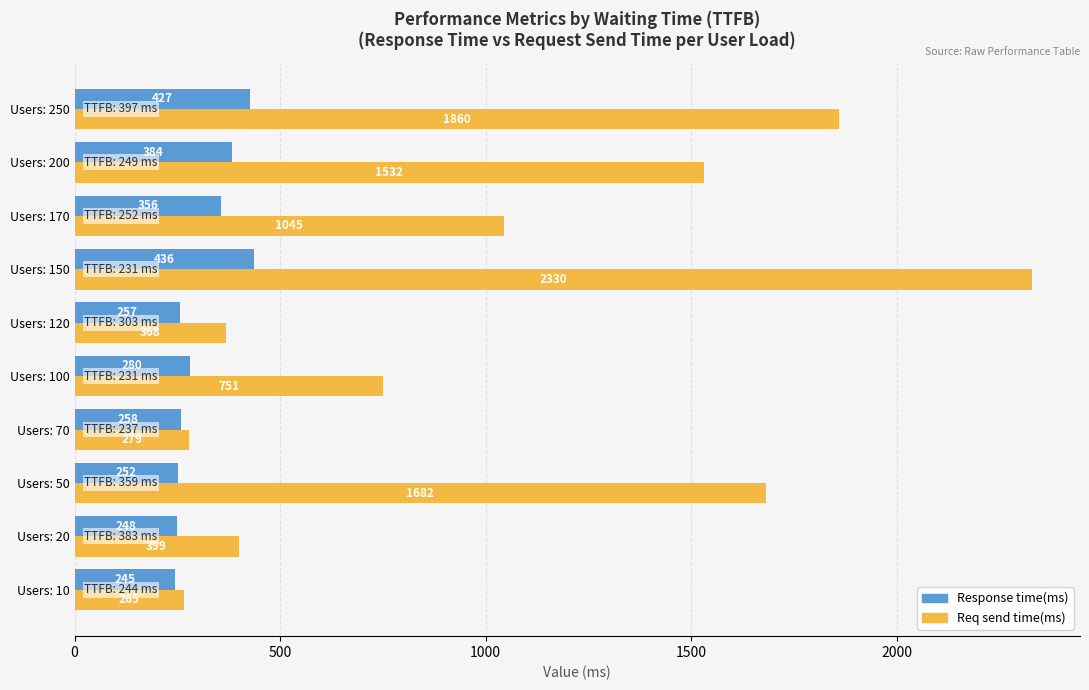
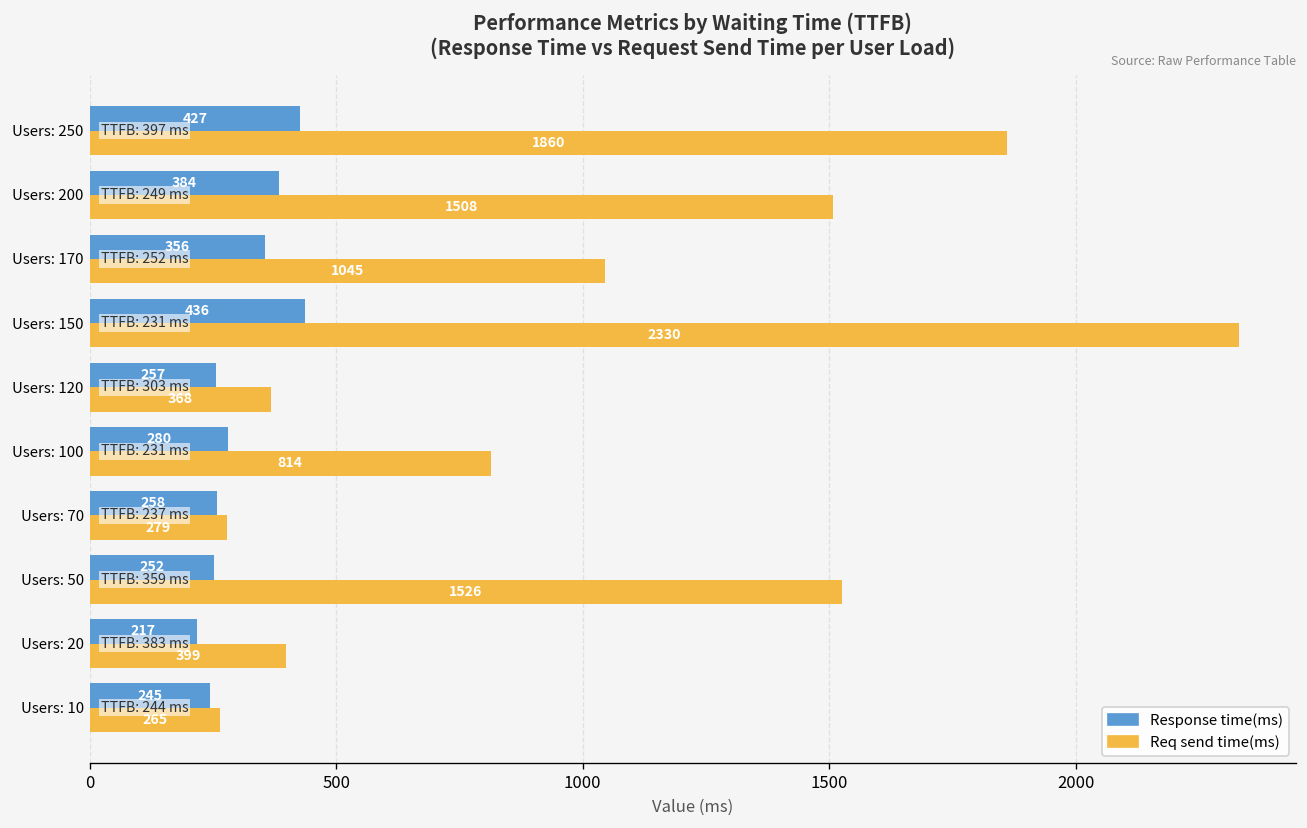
  {
    "Response time(ms)": {
-     "Users: 20": 250
+     "Users: 20": 220
    },
    "Req send time(ms)": {
      "Users: 250": 1860,
-     "Users: 200": 1532,
+     "Users: 200": 1508,
      "Users: 170": 1045,
      "Users: 150": 2330,
-     "Users: 100": 751,
-     "Users: 50": 1682
+     "Users: 100": 814,
+     "Users: 50": 1526
    }
  }
